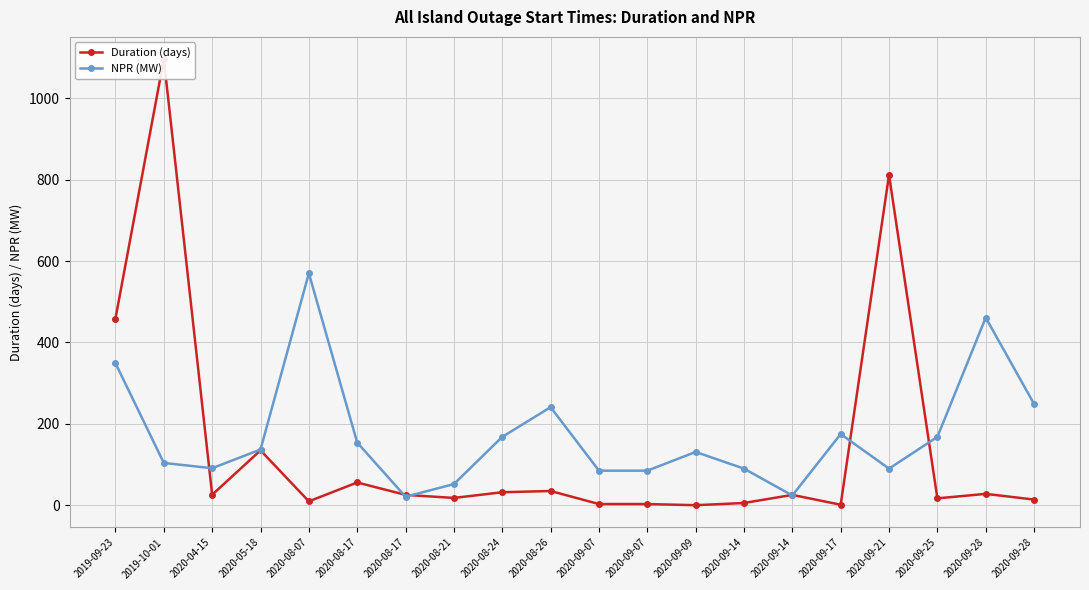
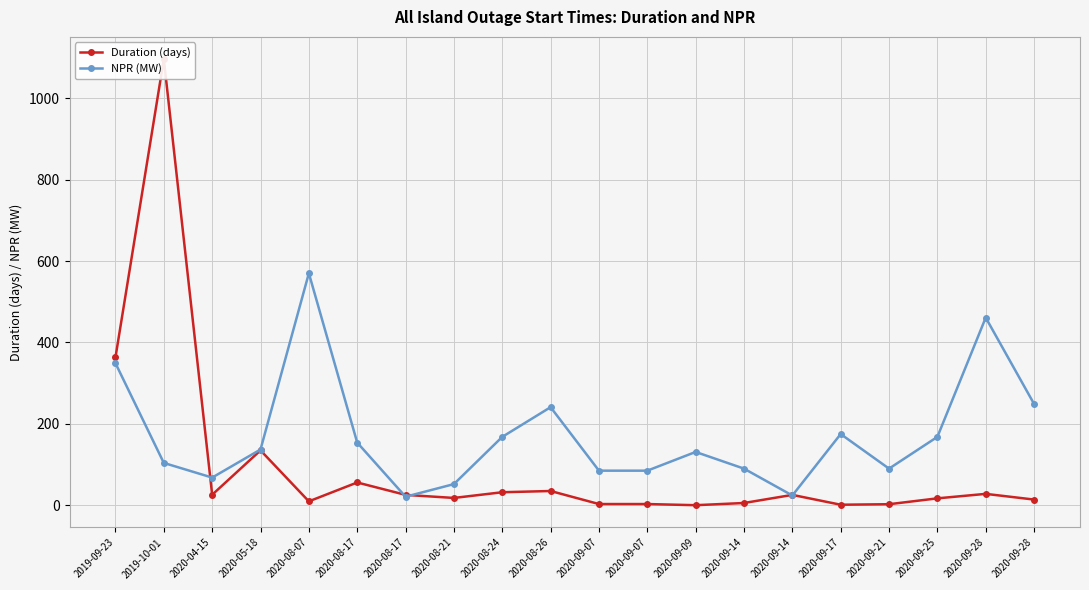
  {
    "Duration (days)": {
-     "2019-09-23": 460,
+     "2019-09-23": 360,
      "2020-04-15": 30,
      "2020-08-07": 10,
      "2020-08-21": 20,
      "2020-08-24": 30,
      "2020-08-26": 40,
      "2020-09-09": 0,
      "2020-09-17": 0,
-     "2020-09-21": 810,
+     "2020-09-21": 0,
      "2020-09-25": 20
    },
    "NPR (MW)": {
      "2019-09-23": 350,
      "2019-10-01": 100,
-     "2020-04-15": 90,
+     "2020-04-15": 70,
      "2020-08-07": 570,
      "2020-08-21": 50,
      "2020-08-24": 170,
      "2020-08-26": 240,
      "2020-09-09": 130,
      "2020-09-17": 180,
      "2020-09-21": 90,
      "2020-09-25": 170
    }
  }
